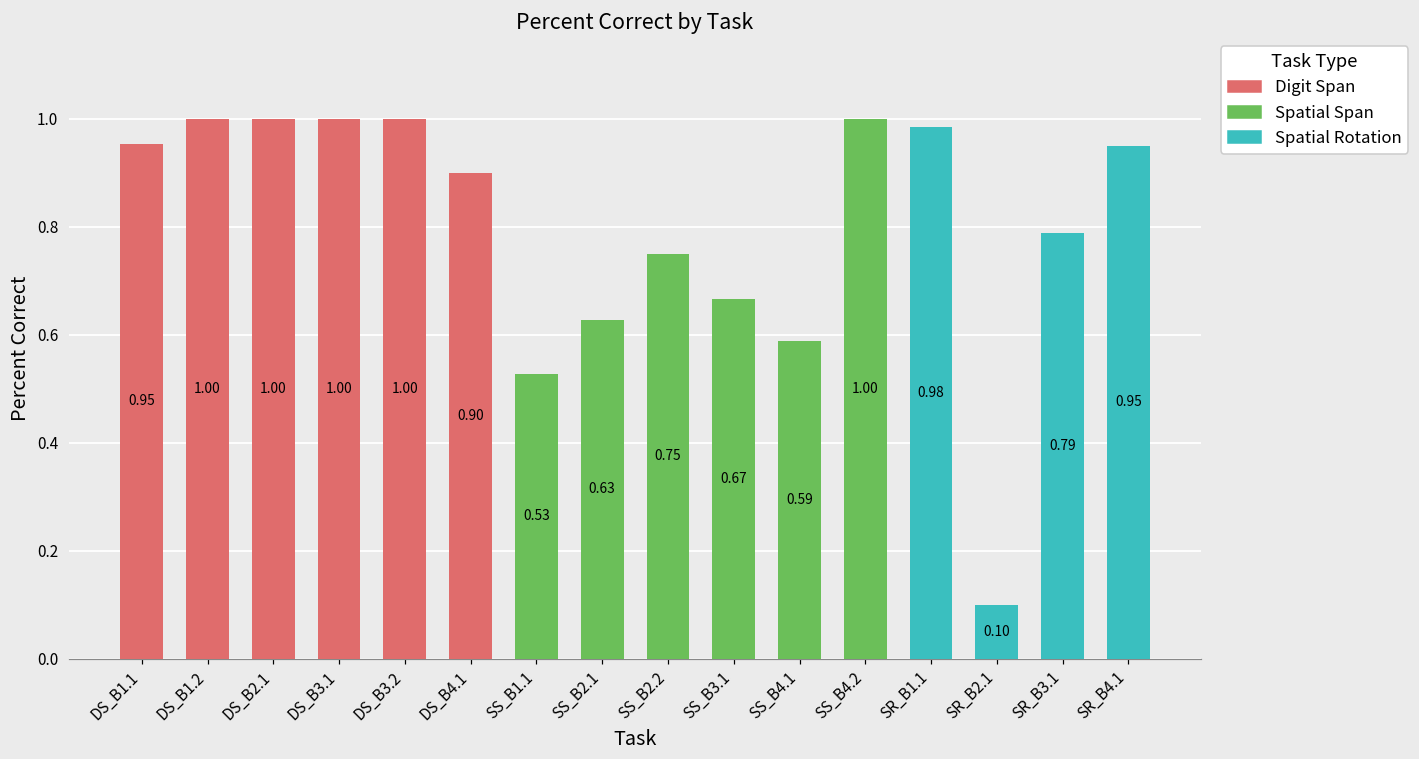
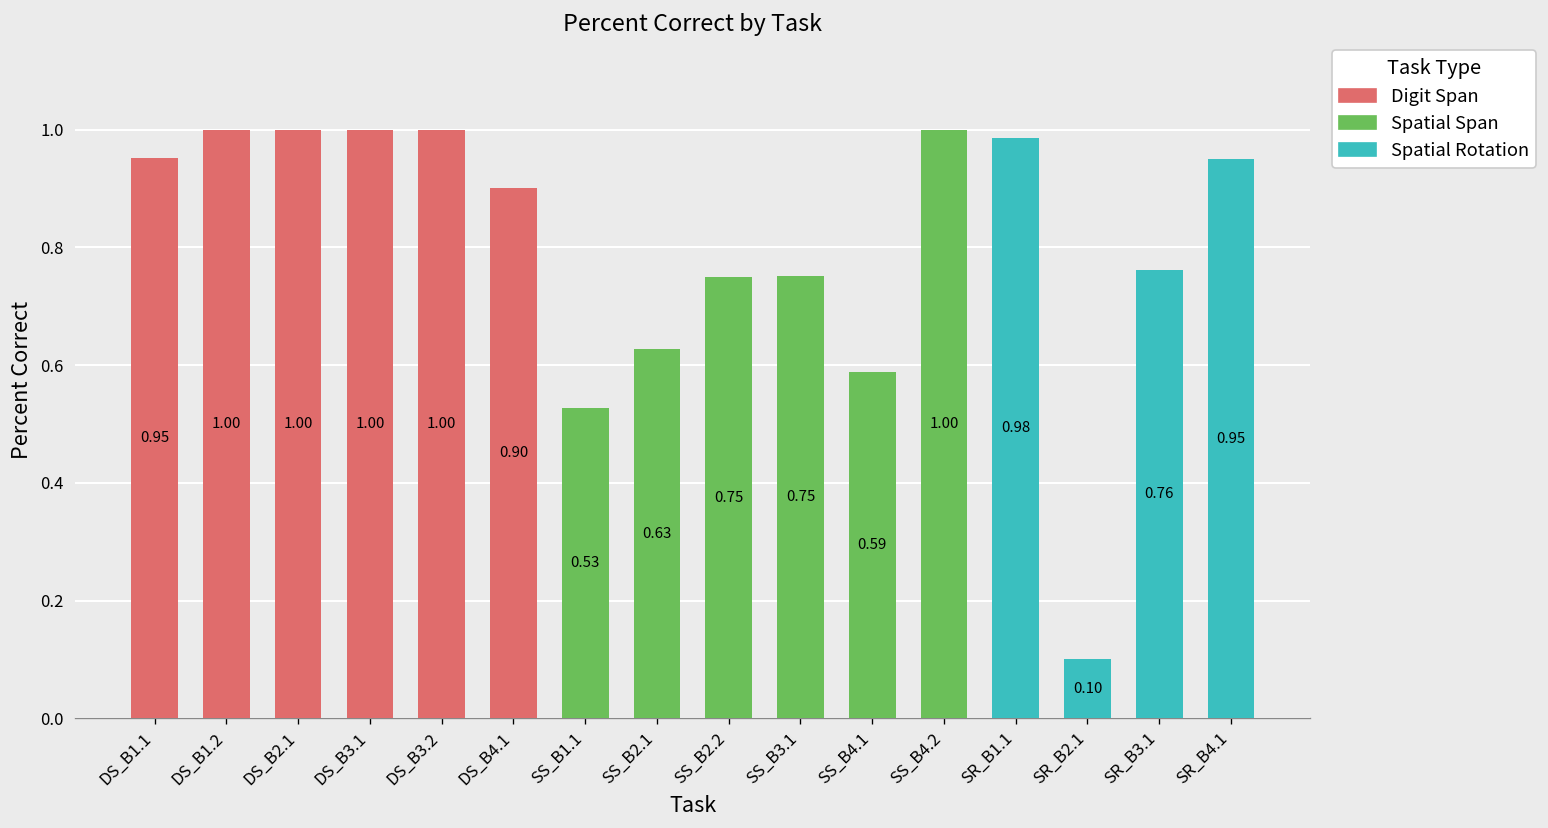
  {
    "DS_B1.1": 0.95,
    "DS_B1.2": 1.00,
    "DS_B2.1": 1.00,
    "DS_B3.1": 1.00,
    "DS_B3.2": 1.00,
    "DS_B4.1": 0.90,
    "SS_B1.1": 0.53,
    "SS_B2.1": 0.63,
    "SS_B2.2": 0.75,
-   "SS_B3.1": 0.67,
+   "SS_B3.1": 0.75,
    "SS_B4.1": 0.59,
    "SS_B4.2": 1.00,
    "SR_B1.1": 0.98,
    "SR_B2.1": 0.10,
-   "SR_B3.1": 0.79,
+   "SR_B3.1": 0.76,
    "SR_B4.1": 0.95
  }
